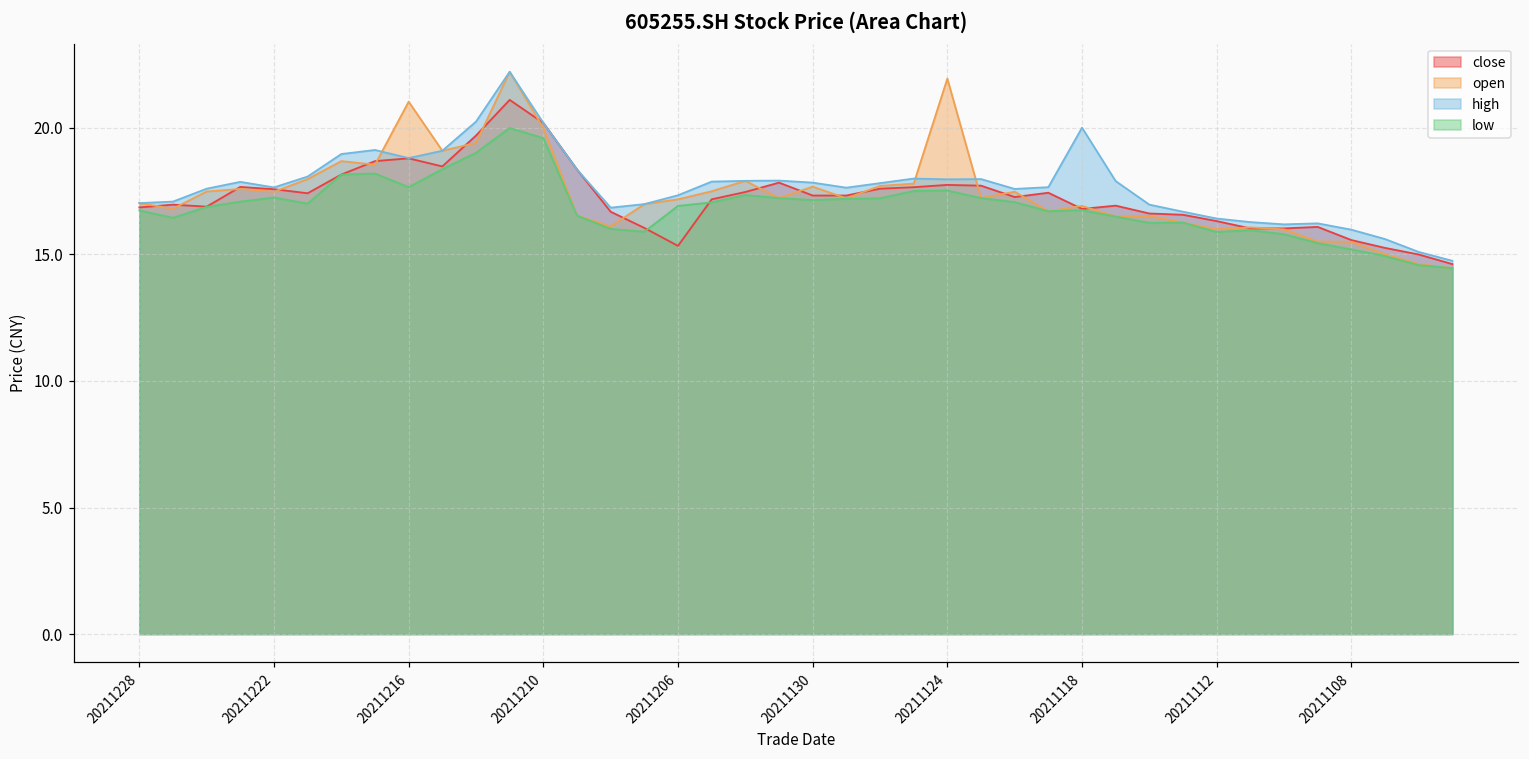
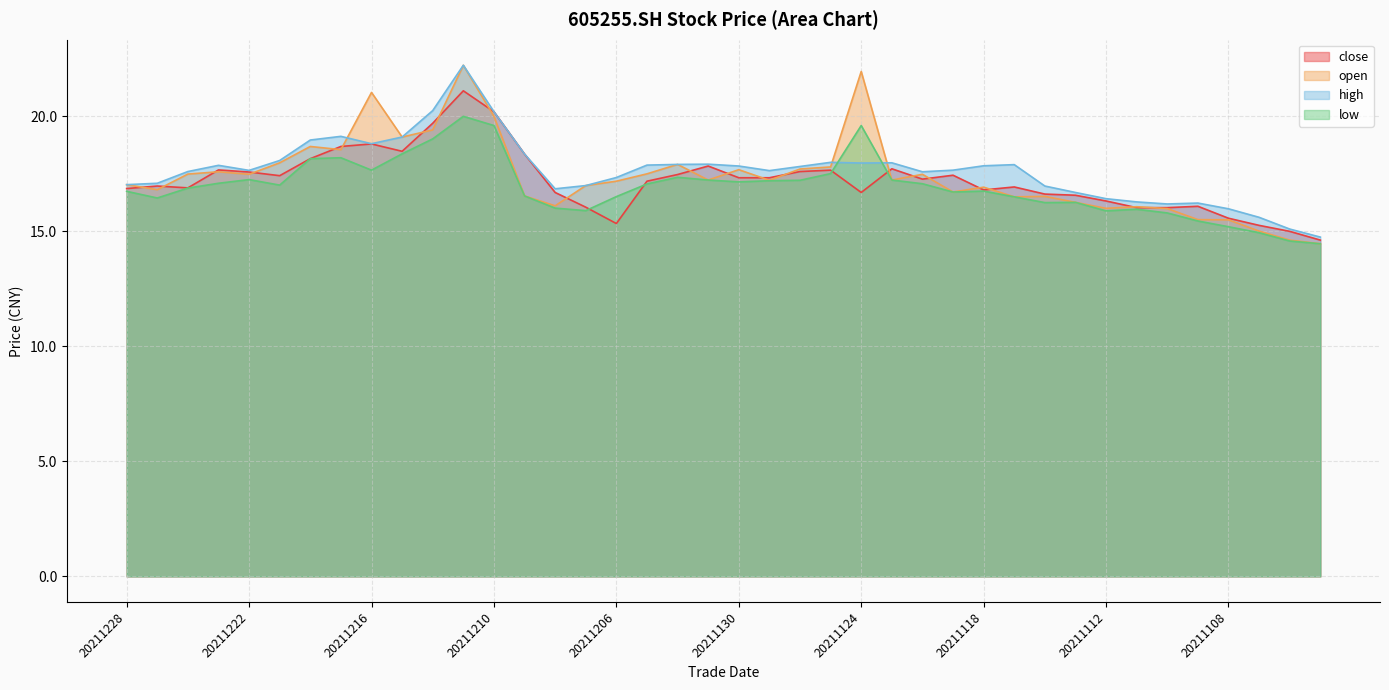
  {
    "close": {
      "20211228": 16.9,
      "20211206": 15.3,
      "20211130": 17.3,
-     "20211124": 17.8
+     "20211124": 16.7
    },
    "open": {
      "20211216": 21.0,
      "20211210": 20.0,
      "20211206": 17.2,
      "20211130": 17.7,
      "20211124": 22.0,
      "20211118": 16.9,
      "20211112": 16.0
    },
    "high": {
      "20211206": 17.3,
      "20211130": 17.8,
      "20211124": 18.0,
-     "20211118": 20.0,
+     "20211118": 17.9,
      "20211108": 16.0
    },
    "low": {
      "20211228": 16.7,
      "20211222": 17.3,
      "20211216": 17.7,
      "20211210": 19.6,
-     "20211206": 16.9,
+     "20211206": 16.5,
      "20211130": 17.2,
-     "20211124": 17.5,
+     "20211124": 19.6,
      "20211112": 15.9,
      "20211108": 15.2
    }
  }
